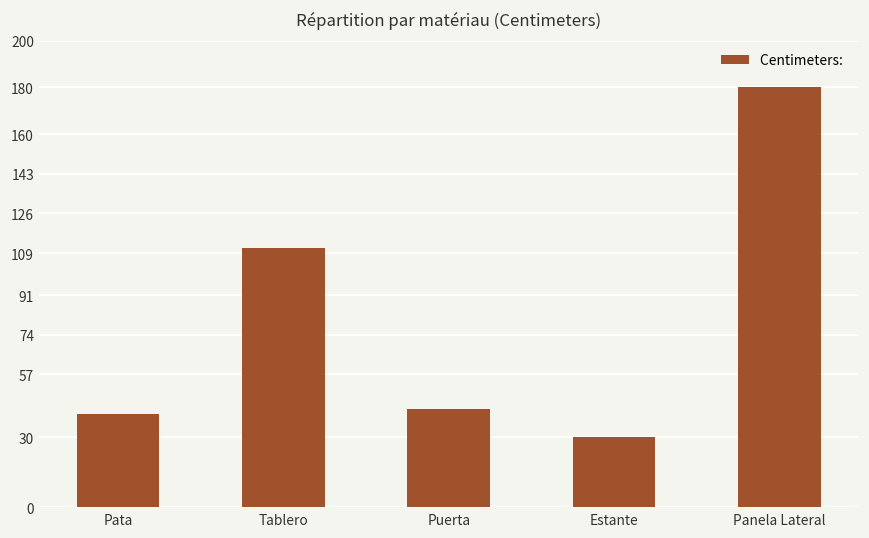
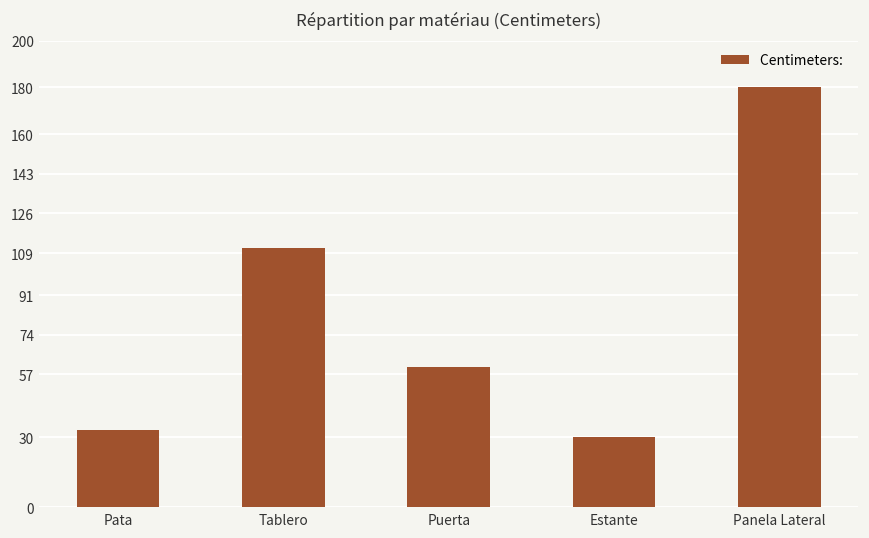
  {
-   "Pata": 40,
+   "Pata": 33,
    "Tablero": 111,
-   "Puerta": 42,
+   "Puerta": 60,
    "Estante": 30,
    "Panela Lateral": 180
  }
